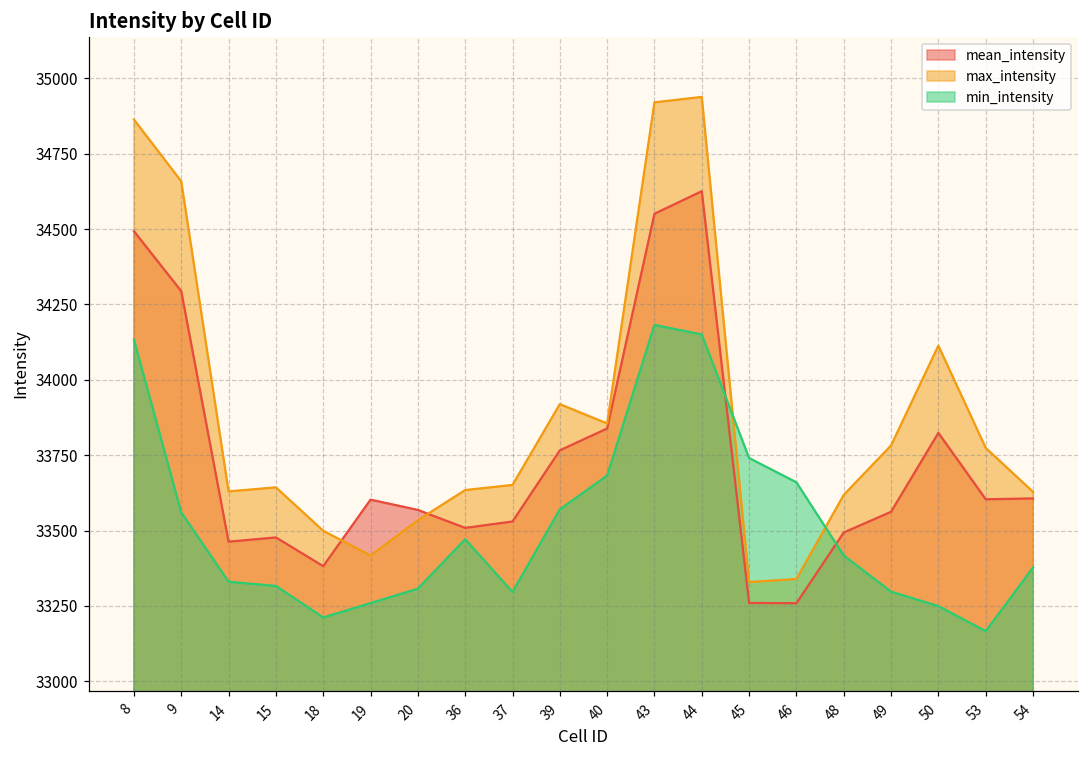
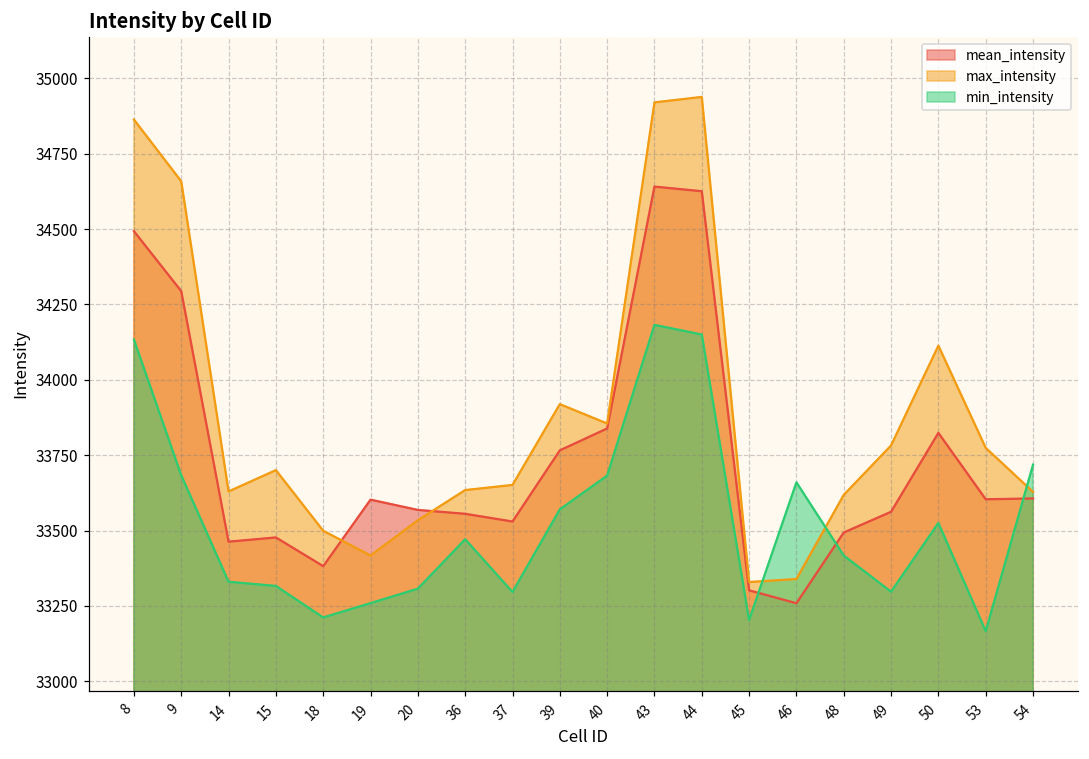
  {
    "mean_intensity": {
      "8": 34490,
      "9": 34290,
      "14": 33460,
      "15": 33480,
      "18": 33380,
      "19": 33600,
      "20": 33570,
-     "36": 33510,
+     "36": 33560,
      "37": 33530,
      "39": 33770,
      "40": 33840,
-     "43": 34550,
+     "43": 34640,
      "44": 34630,
-     "45": 33260,
+     "45": 33300,
      "46": 33260,
      "48": 33490,
      "49": 33560,
      "50": 33820,
      "53": 33600,
      "54": 33610
    },
    "max_intensity": {
      "8": 34860,
      "9": 34660,
      "14": 33630,
-     "15": 33640,
+     "15": 33700,
      "18": 33500,
      "19": 33420,
      "20": 33530,
      "36": 33630,
      "37": 33650,
      "39": 33920,
      "40": 33850,
      "43": 34920,
      "44": 34940,
      "45": 33330,
      "46": 33340,
      "48": 33620,
      "49": 33780,
      "50": 34110,
      "53": 33770,
      "54": 33630
    },
    "min_intensity": {
      "8": 34130,
-     "9": 33560,
+     "9": 33680,
      "14": 33330,
      "15": 33320,
      "18": 33210,
      "19": 33260,
      "20": 33310,
      "36": 33470,
      "37": 33300,
      "39": 33570,
      "40": 33680,
      "43": 34180,
      "44": 34150,
-     "45": 33740,
+     "45": 33200,
      "46": 33660,
      "48": 33420,
      "49": 33300,
-     "50": 33250,
+     "50": 33530,
      "53": 33170,
-     "54": 33380
+     "54": 33720
    }
  }
